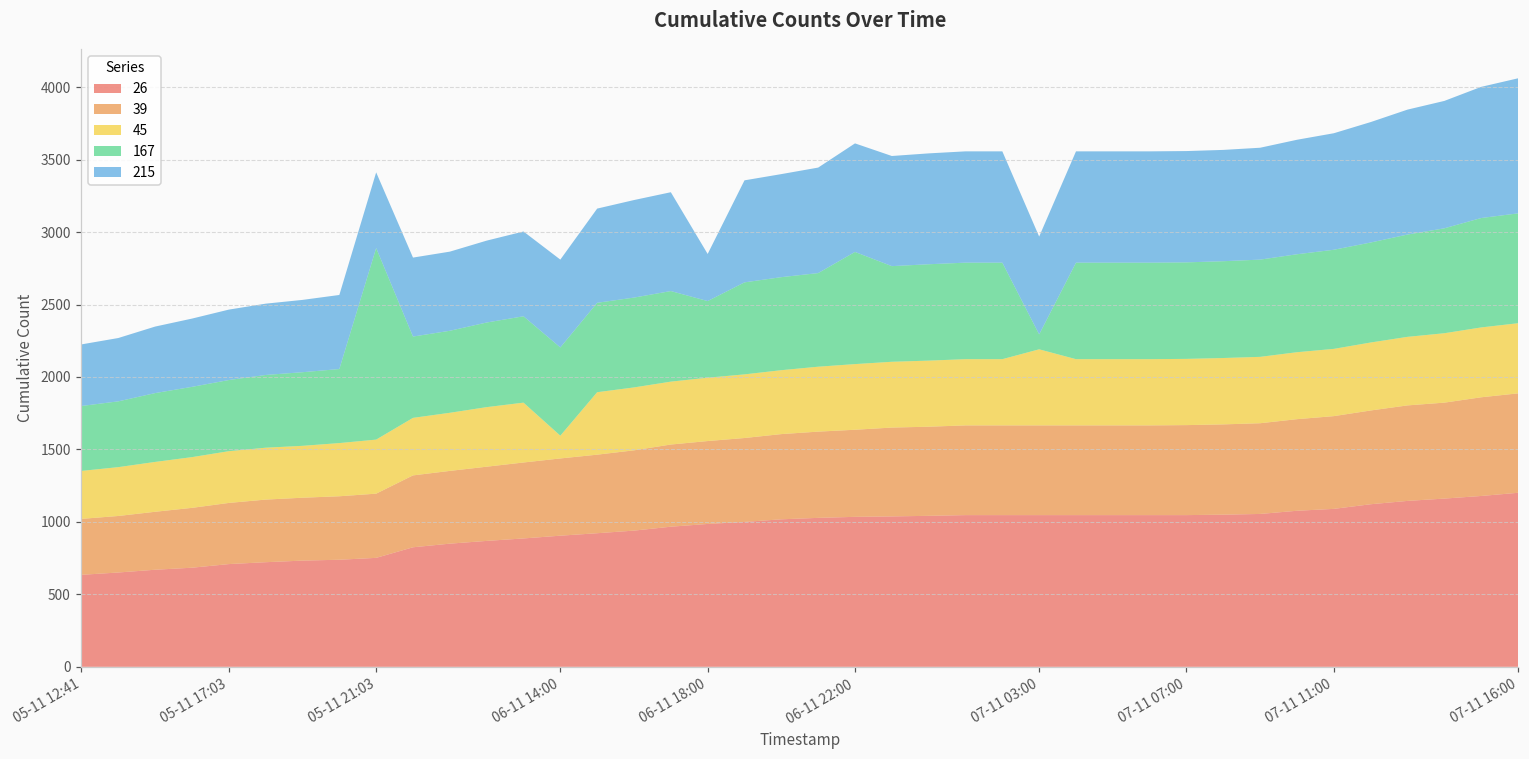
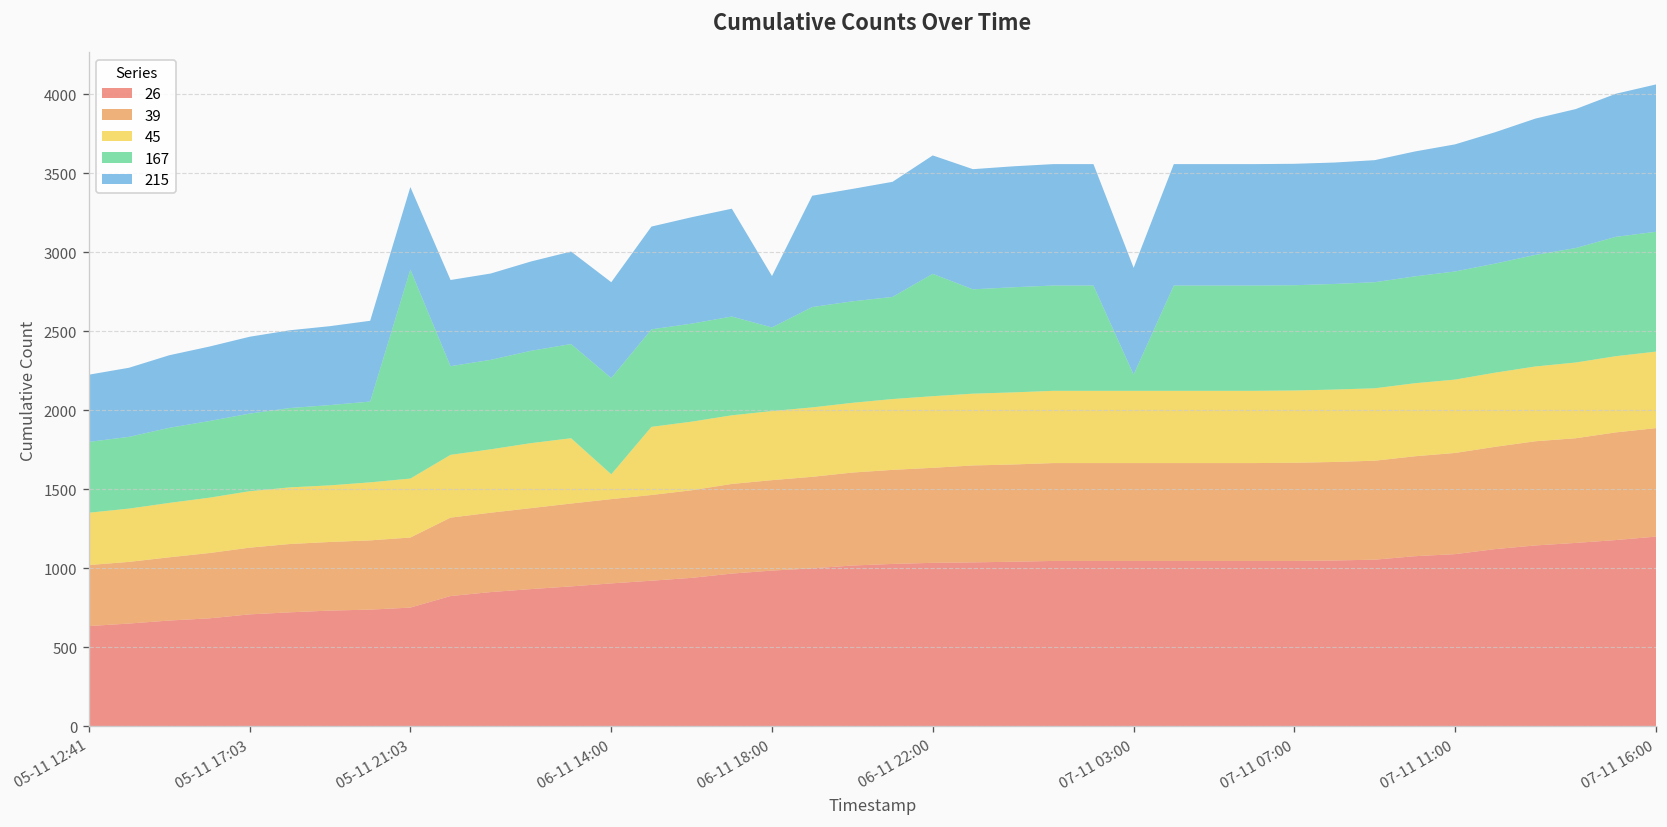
  {
    "45": {
      "05-11 12:41": 330,
      "05-11 17:03": 360,
      "05-11 21:03": 370,
      "06-11 14:00": 160,
      "06-11 18:00": 440,
      "06-11 22:00": 450,
-     "07-11 03:00": 530,
+     "07-11 03:00": 460,
      "07-11 07:00": 460,
      "07-11 11:00": 460,
      "07-11 16:00": 480
    },
    "167": {
      "05-11 12:41": 450,
      "05-11 17:03": 490,
      "05-11 21:03": 1320,
      "06-11 14:00": 610,
      "06-11 18:00": 530,
      "06-11 22:00": 770,
      "07-11 03:00": 100,
      "07-11 07:00": 670,
      "07-11 11:00": 680,
      "07-11 16:00": 760
    },
    "215": {
      "05-11 12:41": 430,
      "05-11 17:03": 490,
      "05-11 21:03": 520,
      "06-11 14:00": 610,
      "06-11 18:00": 330,
      "06-11 22:00": 750,
      "07-11 03:00": 680,
      "07-11 07:00": 770,
      "07-11 11:00": 800,
      "07-11 16:00": 930
    }
  }
